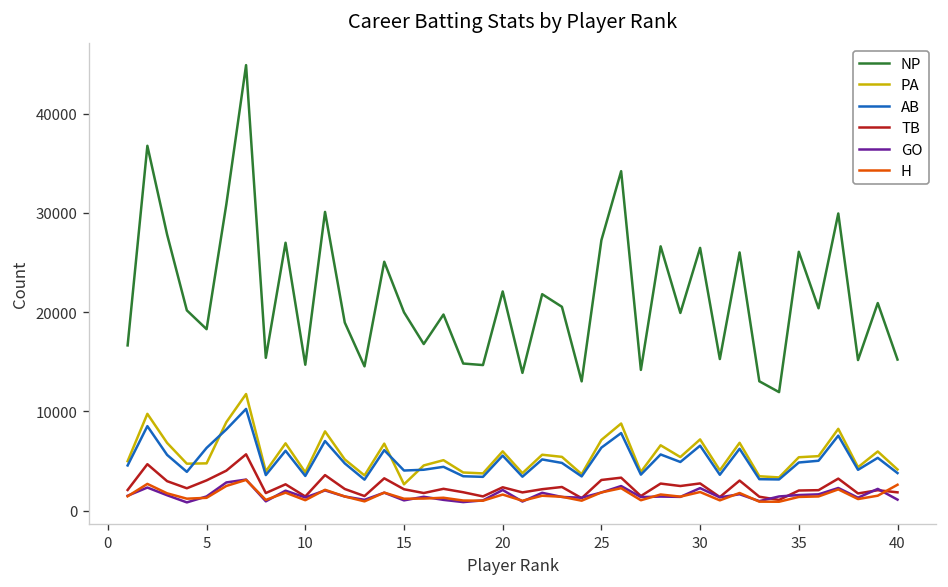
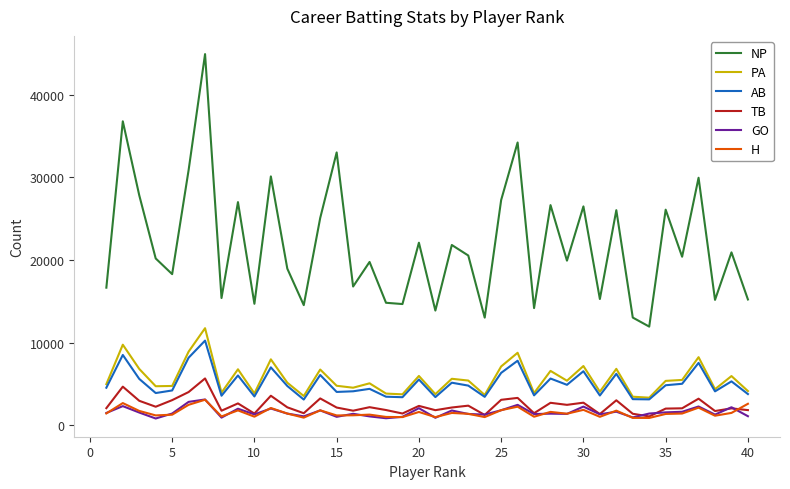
  {
    "NP": {
      "5": 18000,
      "10": 15000,
-     "15": 20000,
+     "15": 33000,
      "20": 22000,
      "25": 27000,
      "30": 26000,
      "35": 26000,
      "40": 15000
    },
    "PA": {
      "5": 5000,
      "10": 4000,
-     "15": 3000,
+     "15": 5000,
      "20": 6000,
      "25": 7000,
      "30": 7000,
      "35": 5000,
      "40": 4000
    },
    "AB": {
-     "5": 6000,
+     "5": 4000,
      "10": 3000,
      "15": 4000,
      "20": 6000,
      "25": 6000,
      "30": 7000,
      "35": 5000,
      "40": 4000
    },
    "TB": {
      "5": 3000,
      "15": 2000,
      "25": 3000,
      "30": 3000,
      "35": 2000,
      "40": 2000
    },
    "GO": {
      "30": 2000,
      "40": 1000
    },
    "H": {
      "20": 2000,
      "30": 2000,
      "40": 3000
    }
  }
